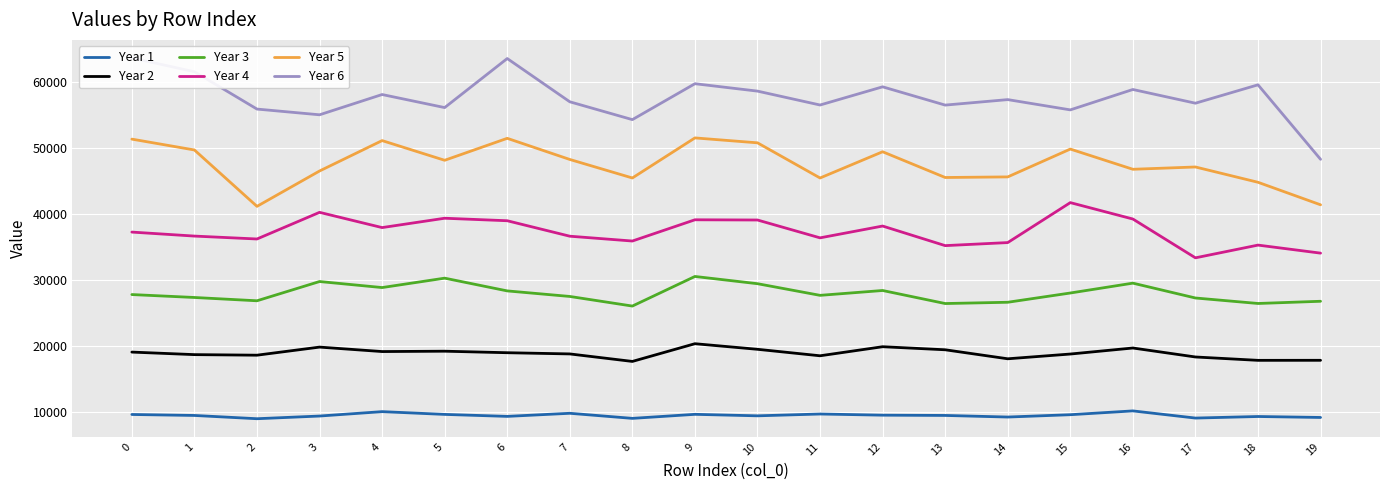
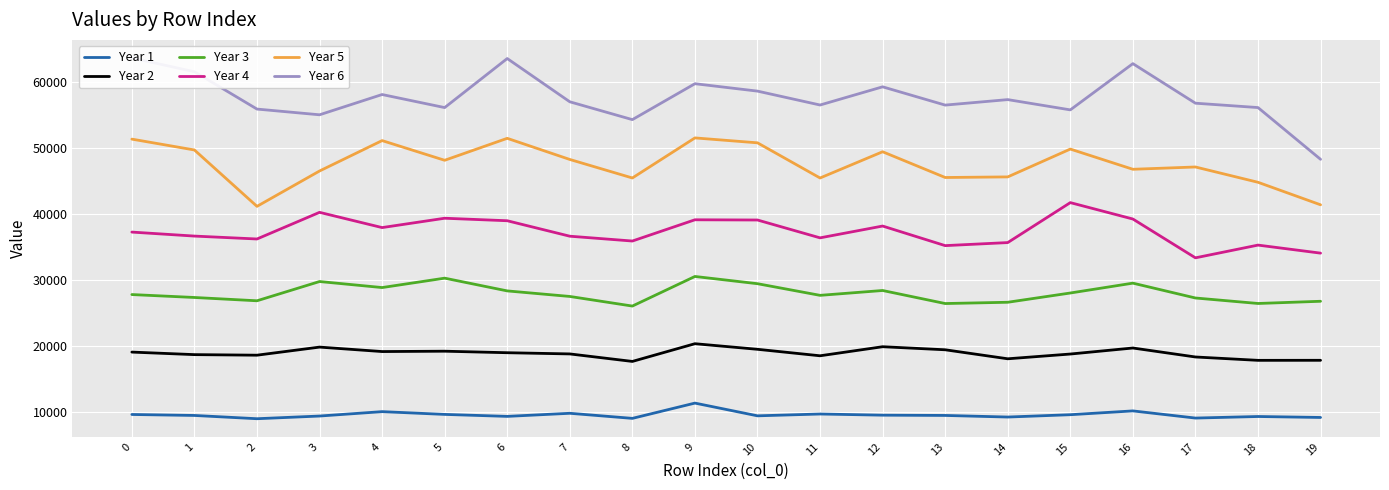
  {
    "Year 1": {
      "0": 10000,
      "1": 9000,
      "2": 9000,
      "3": 9000,
      "4": 10000,
      "5": 10000,
      "6": 9000,
      "7": 10000,
      "8": 9000,
-     "9": 10000,
+     "9": 11000,
      "10": 9000,
      "11": 10000,
      "12": 10000,
      "13": 9000,
      "14": 9000,
      "15": 10000,
      "16": 10000,
      "17": 9000,
      "18": 9000,
      "19": 9000
    },
    "Year 2": {
      "0": 19000,
      "1": 19000,
      "2": 19000,
      "3": 20000,
      "4": 19000,
      "5": 19000,
      "6": 19000,
      "7": 19000,
      "8": 18000,
      "9": 20000,
      "10": 19000,
      "11": 18000,
      "12": 20000,
      "13": 19000,
      "14": 18000,
      "15": 19000,
      "16": 20000,
      "17": 18000,
      "18": 18000,
      "19": 18000
    },
    "Year 3": {
      "0": 28000,
      "1": 27000,
      "2": 27000,
      "3": 30000,
      "4": 29000,
      "5": 30000,
      "6": 28000,
      "7": 27000,
      "8": 26000,
      "9": 31000,
      "10": 29000,
      "11": 28000,
      "12": 28000,
      "13": 26000,
      "14": 27000,
      "15": 28000,
      "16": 29000,
      "17": 27000,
      "18": 26000,
      "19": 27000
    },
    "Year 4": {
      "0": 37000,
      "1": 37000,
      "2": 36000,
      "3": 40000,
      "4": 38000,
      "5": 39000,
      "6": 39000,
      "7": 37000,
      "8": 36000,
      "9": 39000,
      "10": 39000,
      "11": 36000,
      "12": 38000,
      "13": 35000,
      "14": 36000,
      "15": 42000,
      "16": 39000,
      "17": 33000,
      "18": 35000,
      "19": 34000
    },
    "Year 5": {
      "0": 51000,
      "1": 50000,
      "2": 41000,
      "3": 46000,
      "4": 51000,
      "5": 48000,
      "6": 51000,
      "7": 48000,
      "8": 45000,
      "9": 51000,
      "10": 51000,
      "11": 45000,
      "12": 49000,
      "13": 45000,
      "14": 46000,
      "15": 50000,
      "16": 47000,
      "17": 47000,
      "18": 45000,
      "19": 41000
    },
    "Year 6": {
      "2": 56000,
      "3": 55000,
      "4": 58000,
      "5": 56000,
      "6": 63000,
      "7": 57000,
      "8": 54000,
      "9": 60000,
      "10": 59000,
      "11": 56000,
      "12": 59000,
      "13": 56000,
      "14": 57000,
      "15": 56000,
-     "16": 59000,
+     "16": 63000,
      "17": 57000,
-     "18": 60000,
+     "18": 56000,
      "19": 48000
    }
  }
